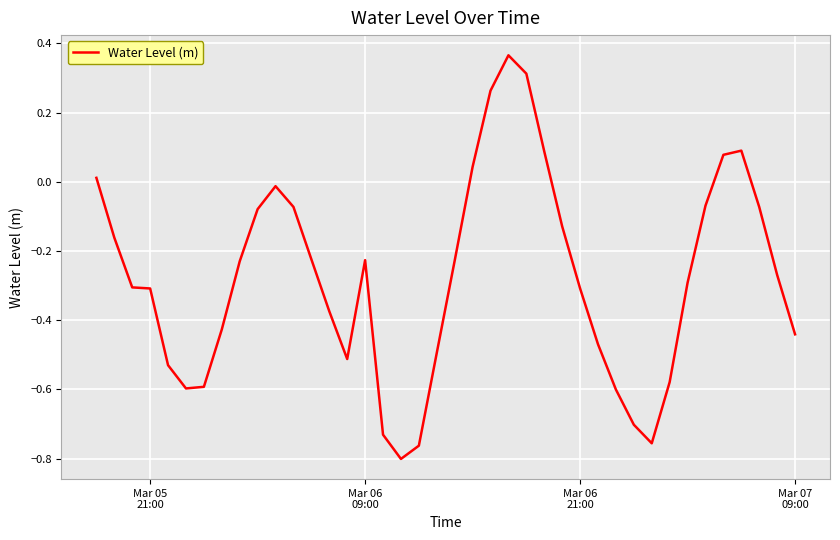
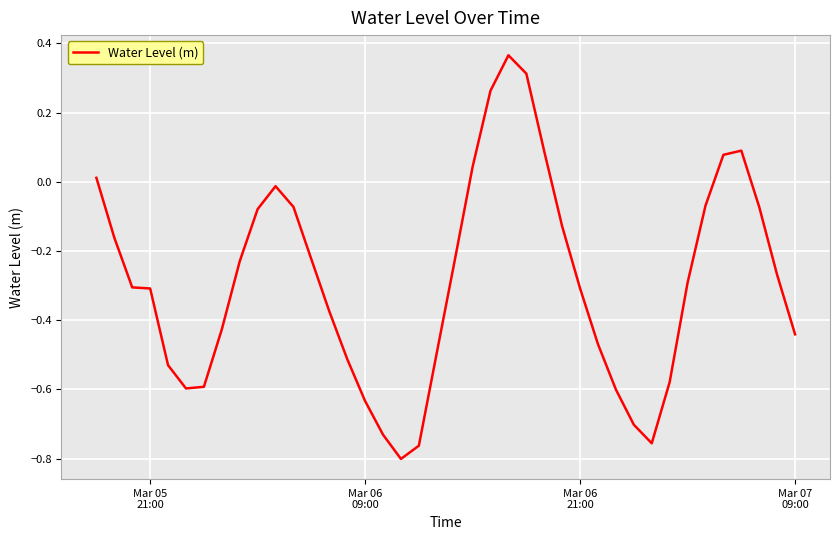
  {
    "Mar 05 21:00": -0.31,
-   "Mar 06 09:00": -0.23,
+   "Mar 06 09:00": -0.63,
    "Mar 06 21:00": -0.31,
    "Mar 07 09:00": -0.44
  }
